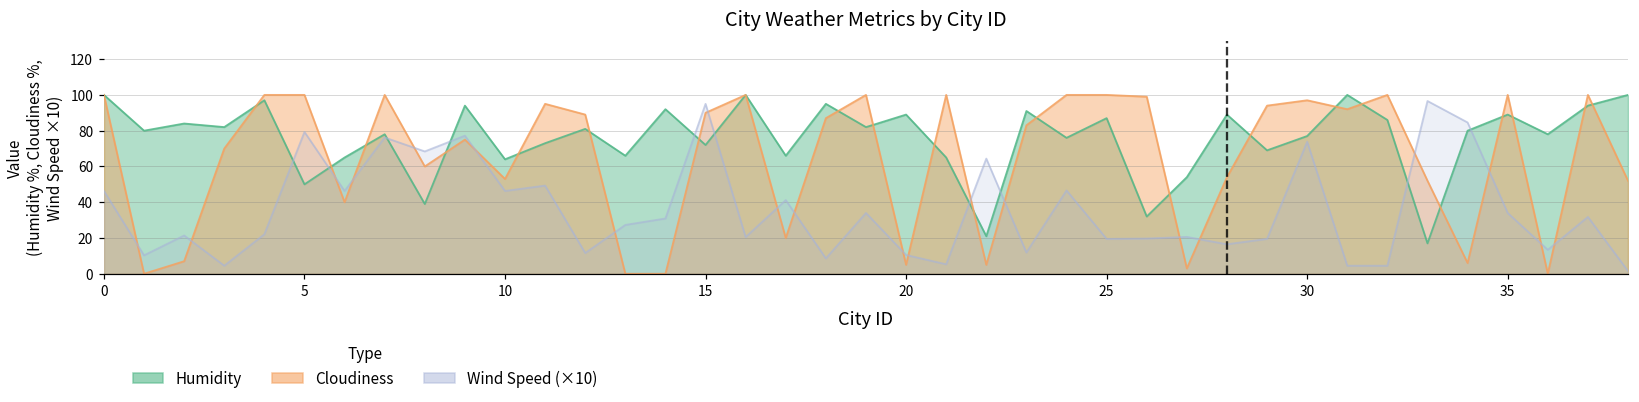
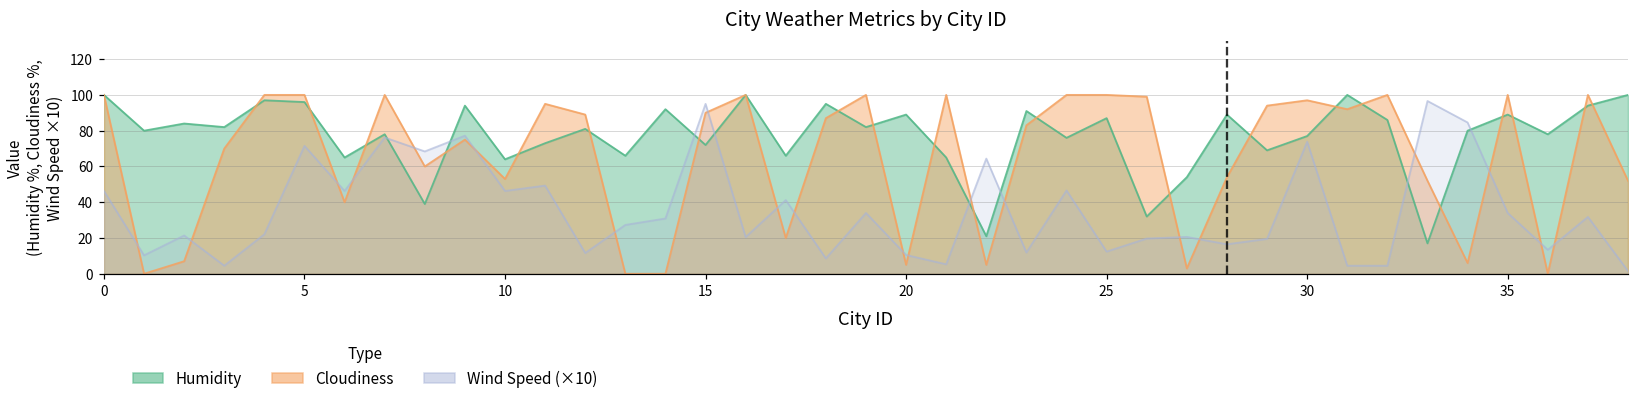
  {
    "Humidity": {
-     "5": 50,
+     "5": 96,
      "10": 64,
      "15": 72,
      "20": 89,
      "25": 87,
      "30": 77,
      "35": 89
    },
    "Cloudiness": {
      "5": 100,
      "10": 53,
      "15": 90,
      "20": 5,
      "25": 100,
      "30": 97,
      "35": 100
    },
    "Wind Speed (×10)": {
      "0": 46,
-     "5": 79,
+     "5": 72,
      "10": 46,
      "15": 95,
      "20": 11,
-     "25": 20,
+     "25": 12,
      "30": 74,
      "35": 34
    }
  }
